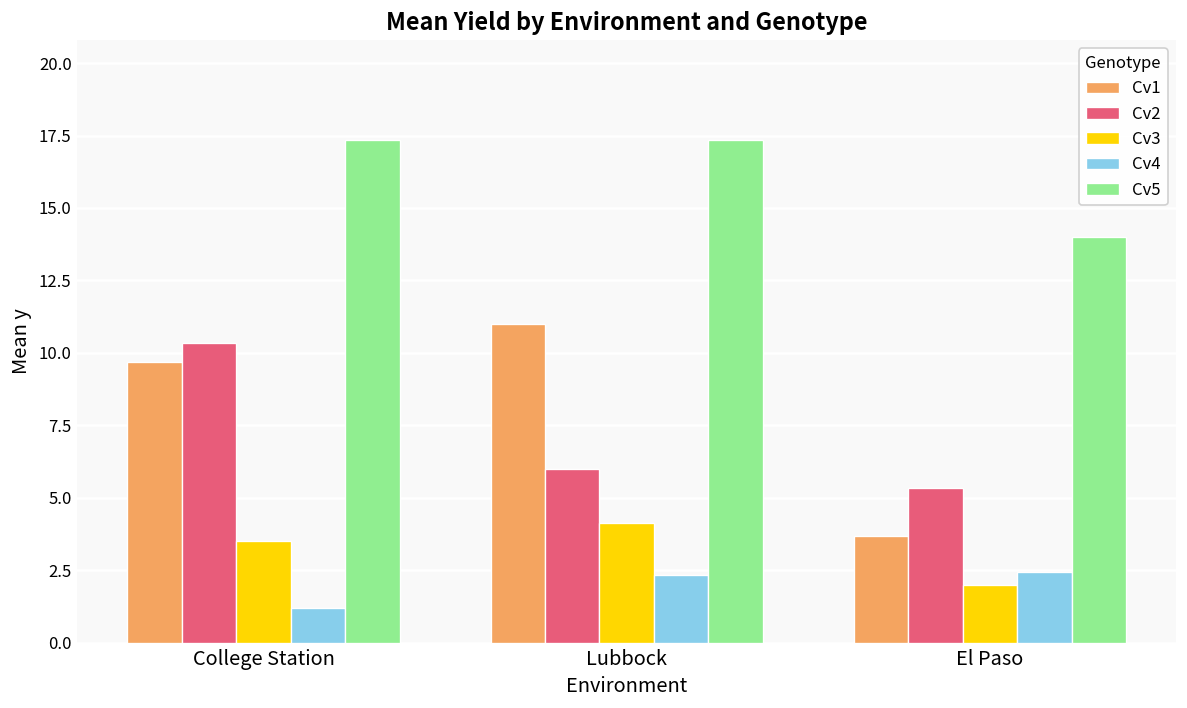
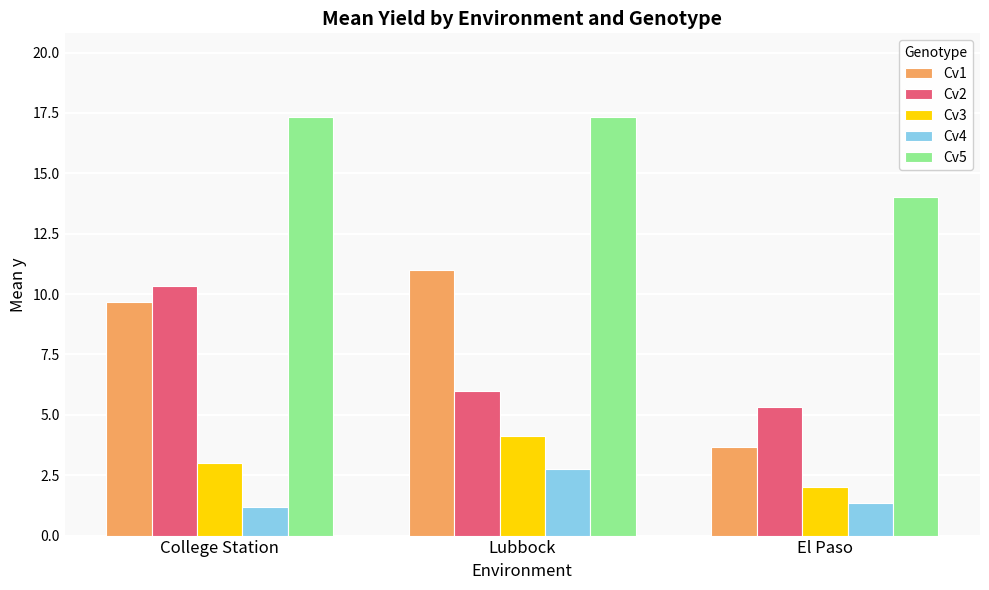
  {
    "Cv1": {
      "College Station": 9.7,
      "Lubbock": 11.0,
      "El Paso": 3.7
    },
    "Cv2": {
      "College Station": 10.3,
      "Lubbock": 6.0,
      "El Paso": 5.3
    },
    "Cv3": {
-     "College Station": 3.5,
+     "College Station": 3.0,
      "Lubbock": 4.1,
      "El Paso": 2.0
    },
    "Cv4": {
      "College Station": 1.2,
-     "Lubbock": 2.3,
-     "El Paso": 2.4
+     "Lubbock": 2.8,
+     "El Paso": 1.3
    },
    "Cv5": {
      "College Station": 17.3,
      "Lubbock": 17.3,
      "El Paso": 14.0
    }
  }
